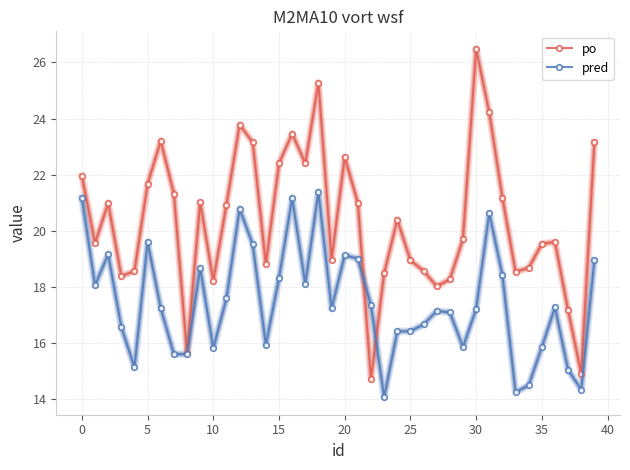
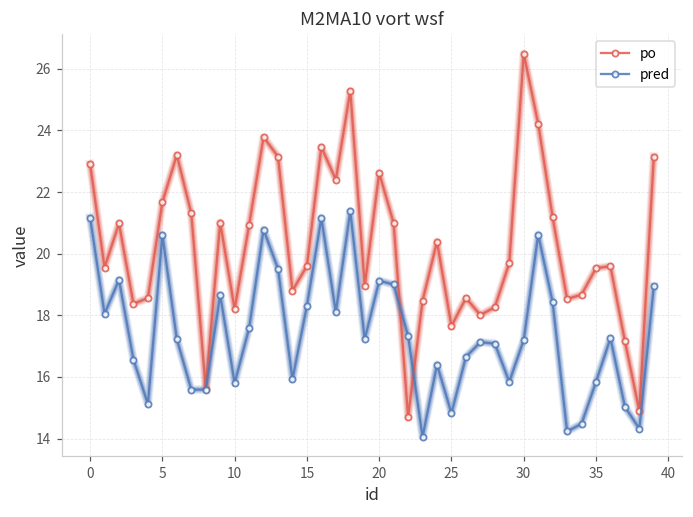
  {
    "po": {
-     "0": 22.0,
+     "0": 22.9,
      "5": 21.7,
      "10": 18.2,
-     "15": 22.4,
+     "15": 19.6,
      "20": 22.6,
-     "25": 18.9,
+     "25": 17.7,
      "30": 26.5,
      "35": 19.5
    },
    "pred": {
      "0": 21.2,
-     "5": 19.6,
+     "5": 20.6,
      "10": 15.8,
      "15": 18.3,
      "20": 19.1,
-     "25": 16.4,
+     "25": 14.8,
      "30": 17.2,
      "35": 15.8
    }
  }
